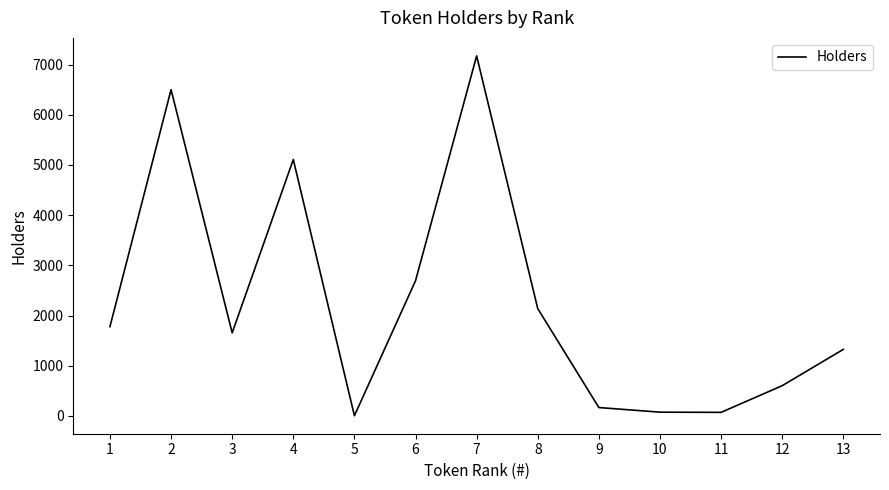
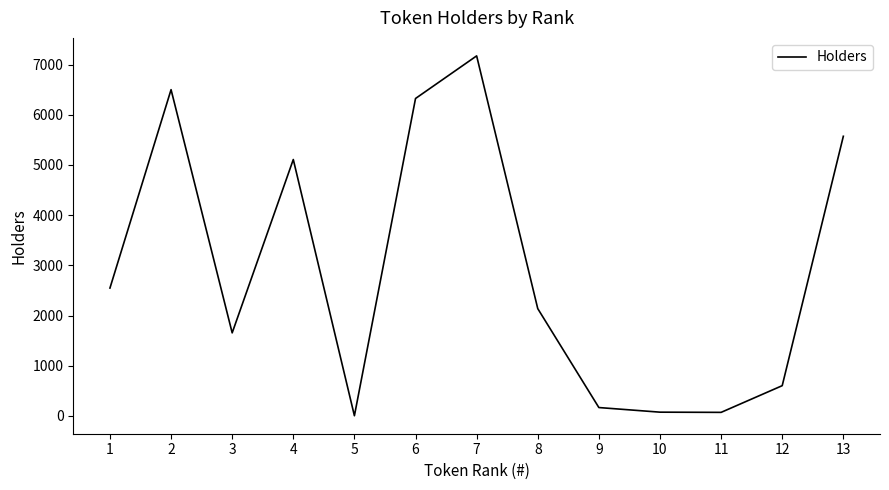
  {
-   "1": 1800,
+   "1": 2500,
    "2": 6500,
    "3": 1700,
    "4": 5100,
    "5": 0,
-   "6": 2700,
+   "6": 6300,
    "7": 7200,
    "8": 2100,
    "9": 200,
    "10": 100,
    "11": 100,
    "12": 600,
-   "13": 1300
+   "13": 5600
  }
